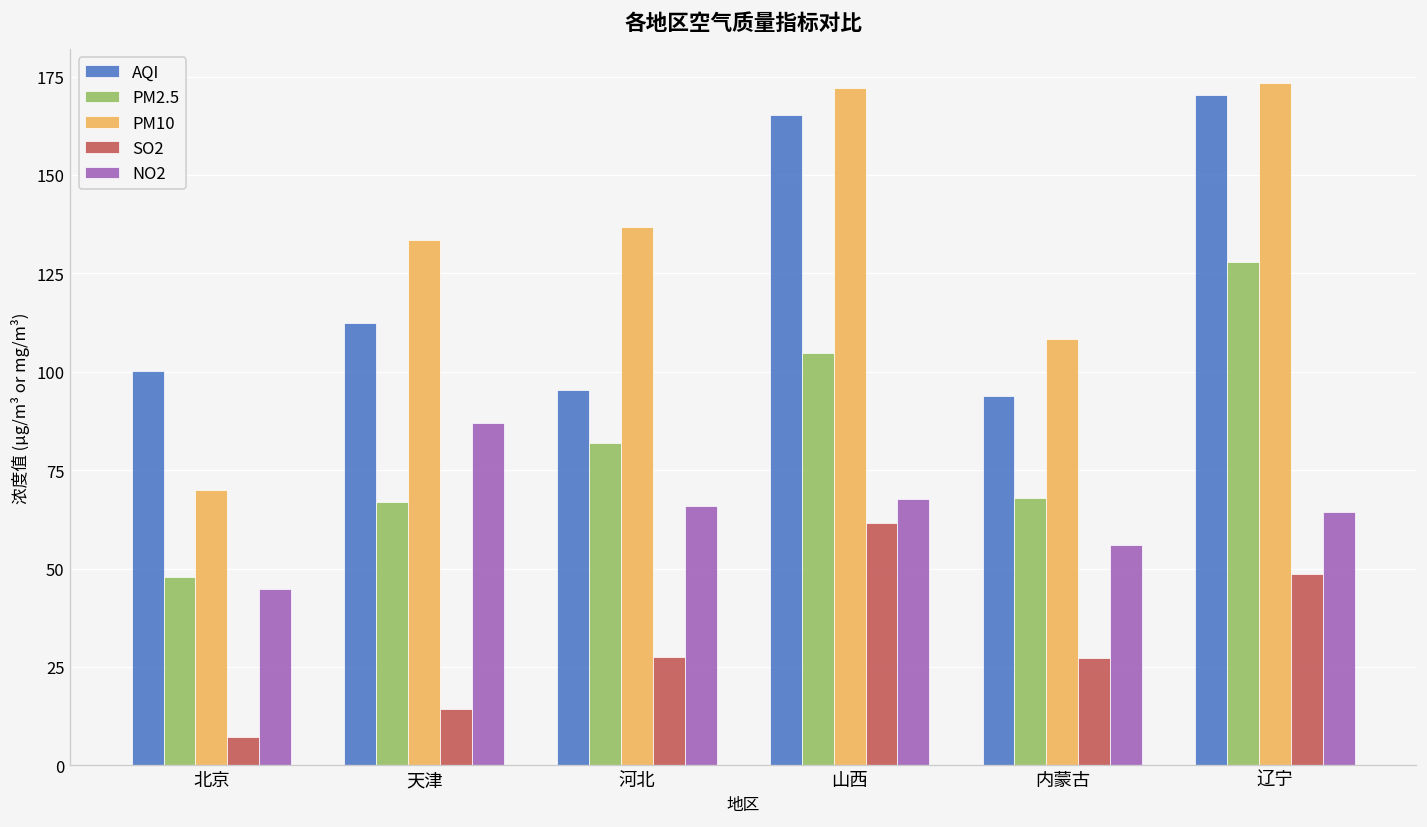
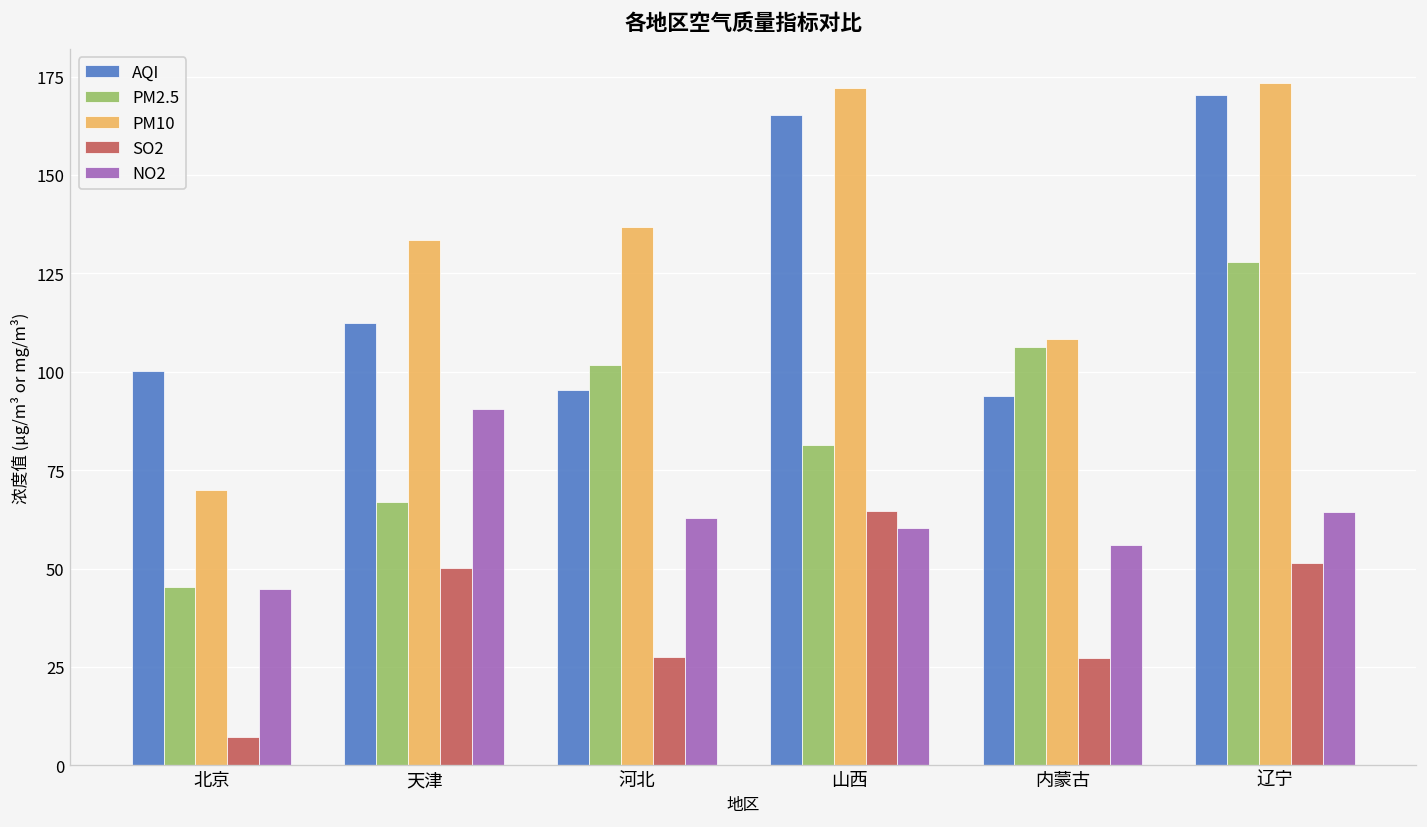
  {
    "AQI": {
      "北京": 100,
      "天津": 112,
      "河北": 95,
      "山西": 165,
      "内蒙古": 94,
      "辽宁": 170
    },
    "PM2.5": {
-     "北京": 48,
+     "北京": 45,
      "天津": 67,
-     "河北": 82,
-     "山西": 105,
-     "内蒙古": 68,
+     "河北": 102,
+     "山西": 81,
+     "内蒙古": 106,
      "辽宁": 128
    },
    "PM10": {
      "北京": 70,
      "天津": 133,
      "河北": 137,
      "山西": 172,
      "内蒙古": 108,
      "辽宁": 173
    },
    "SO2": {
      "北京": 7,
-     "天津": 14,
+     "天津": 50,
      "河北": 28,
-     "山西": 61,
+     "山西": 65,
      "内蒙古": 27,
-     "辽宁": 49
+     "辽宁": 51
    },
    "NO2": {
      "北京": 45,
-     "天津": 87,
-     "河北": 66,
-     "山西": 68,
+     "天津": 91,
+     "河北": 63,
+     "山西": 60,
      "内蒙古": 56,
      "辽宁": 64
    }
  }
